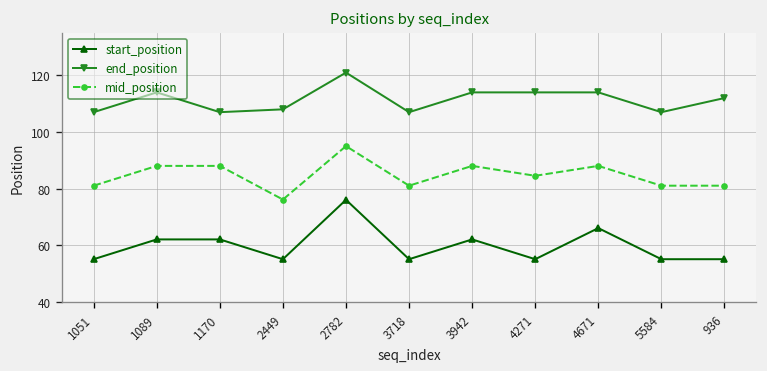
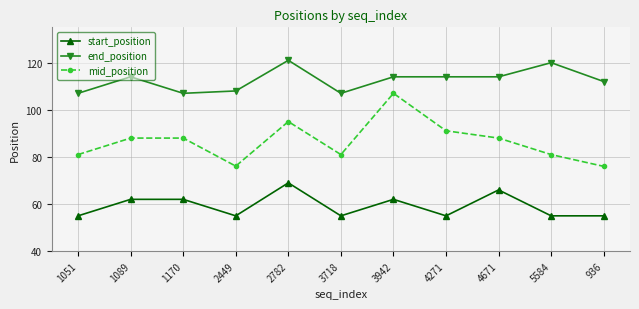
  {
    "start_position": {
      "1051": 55,
      "1089": 62,
      "1170": 62,
      "2449": 55,
-     "2782": 76,
+     "2782": 69,
      "3718": 55,
      "3942": 62,
      "4271": 55,
      "4671": 66,
      "5584": 55,
      "936": 55
    },
    "end_position": {
      "1051": 107,
      "1170": 107,
      "2449": 108,
      "2782": 121,
      "3718": 107,
      "3942": 114,
      "4271": 114,
      "4671": 114,
-     "5584": 107,
+     "5584": 120,
      "936": 112
    },
    "mid_position": {
      "1051": 81,
      "1089": 88,
      "1170": 88,
      "2449": 76,
      "2782": 95,
      "3718": 81,
-     "3942": 88,
-     "4271": 85,
+     "3942": 107,
+     "4271": 91,
      "4671": 88,
      "5584": 81,
-     "936": 81
+     "936": 76
    }
  }
